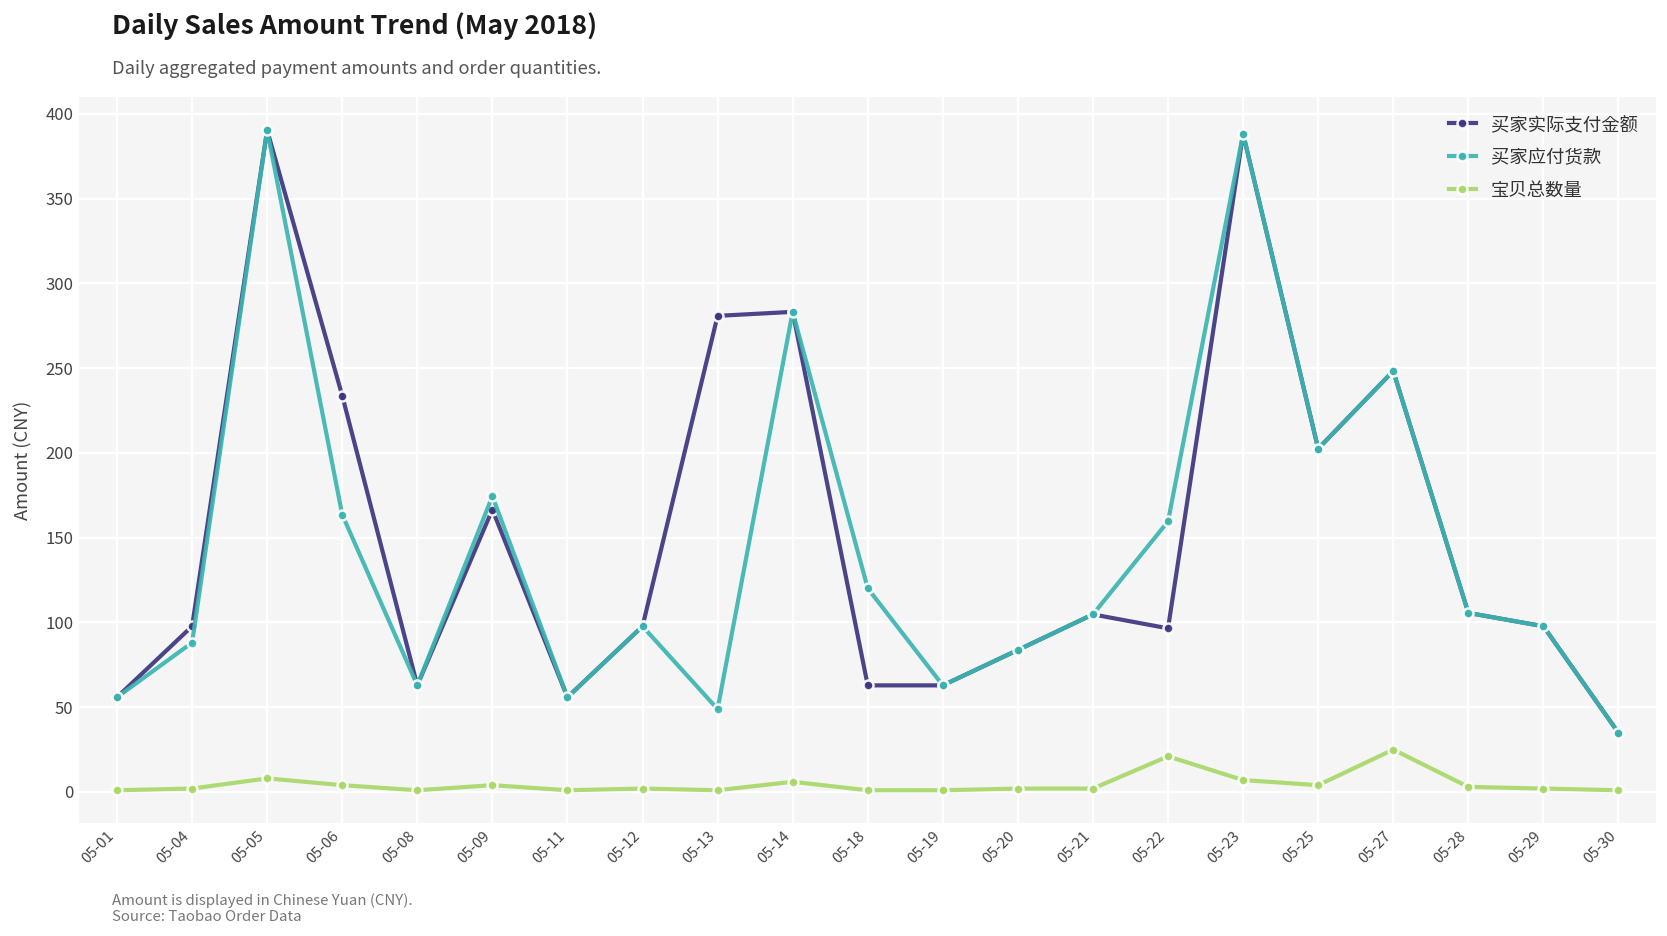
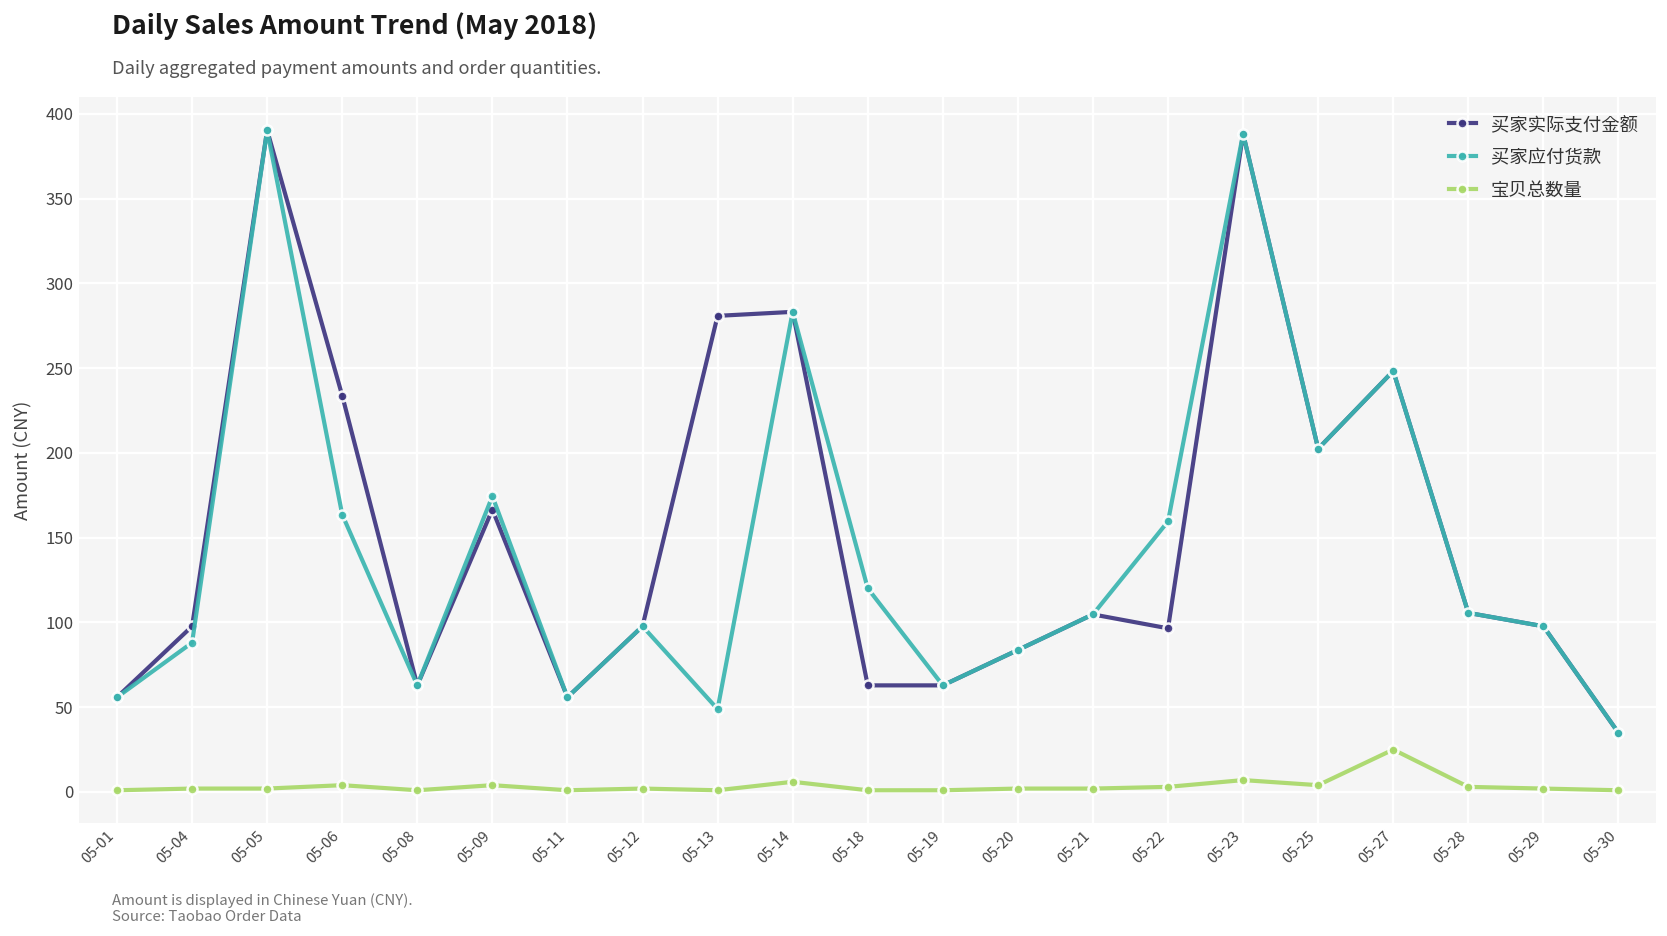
  {
    "买家实际支付金额": {
      "05-04": 98,
      "05-06": 234,
      "05-09": 167,
      "05-13": 281,
      "05-18": 63,
      "05-22": 97
    },
    "买家应付货款": {
      "05-04": 88,
      "05-06": 164,
      "05-09": 174,
      "05-13": 49,
      "05-18": 120,
      "05-22": 160
    },
    "宝贝总数量": {
      "05-01": 1,
      "05-04": 2,
-     "05-05": 8,
+     "05-05": 2,
      "05-06": 4,
      "05-08": 1,
      "05-09": 4,
      "05-11": 1,
      "05-12": 2,
      "05-13": 1,
      "05-14": 6,
      "05-18": 1,
      "05-19": 1,
      "05-20": 2,
      "05-21": 2,
-     "05-22": 21,
+     "05-22": 3,
      "05-23": 7,
      "05-25": 4,
      "05-27": 25,
      "05-28": 3,
      "05-29": 2,
      "05-30": 1
    }
  }
